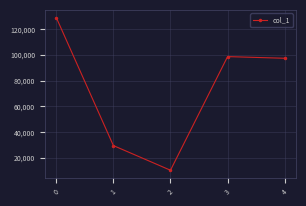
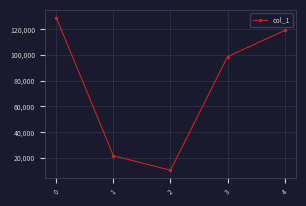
  {
    "0": "129,000",
-   "1": "30,000",
+   "1": "22,000",
    "2": "10,000",
    "3": "99,000",
-   "4": "97,000"
+   "4": "119,000"
  }
